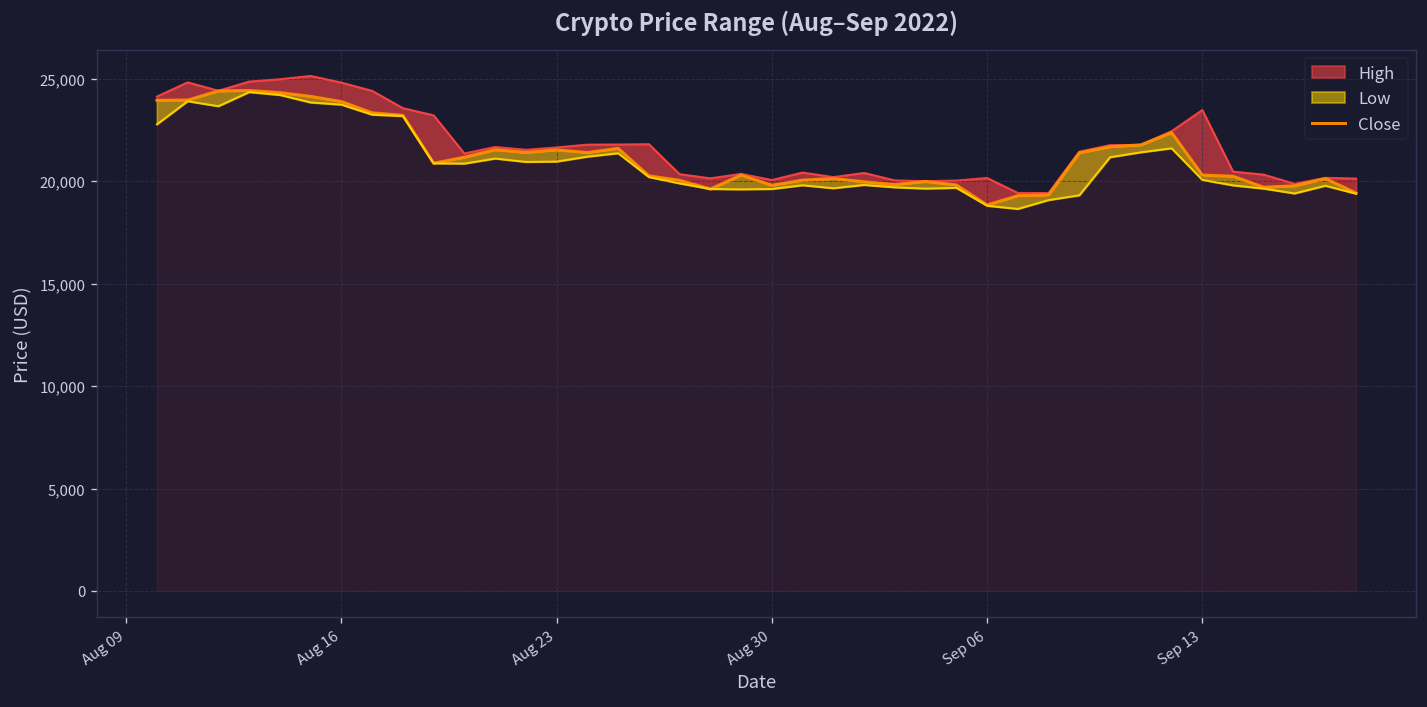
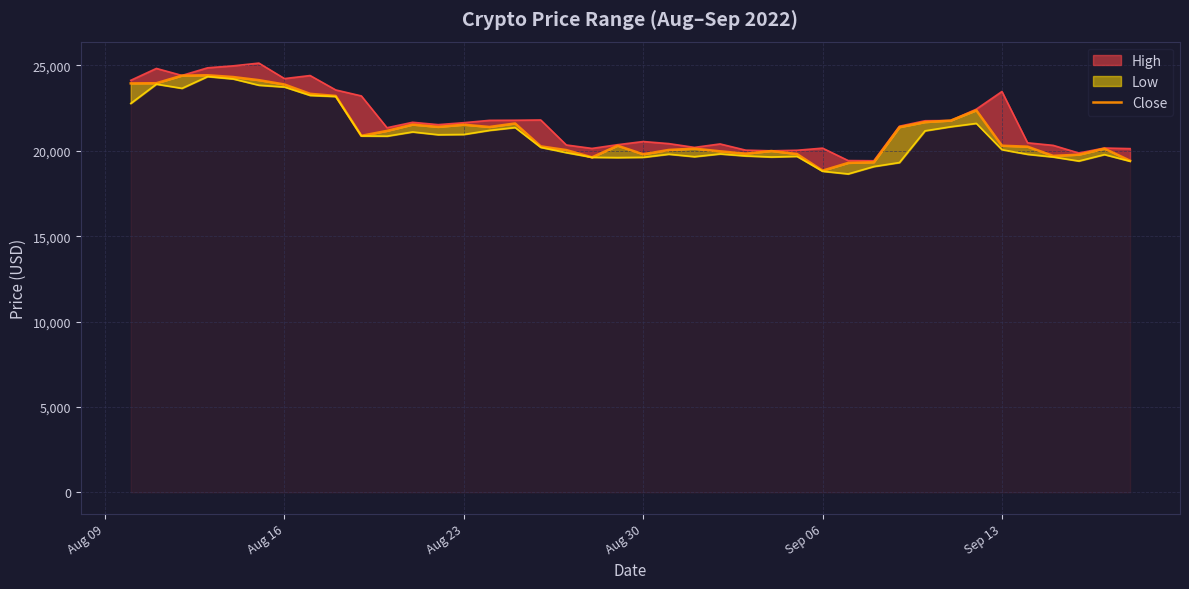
  {
    "High": {
-     "Aug 16": "24,800",
-     "Aug 30": "20,100",
+     "Aug 16": "24,200",
+     "Aug 30": "20,500",
      "Sep 06": "20,200",
      "Sep 13": "23,500"
    }
  }
